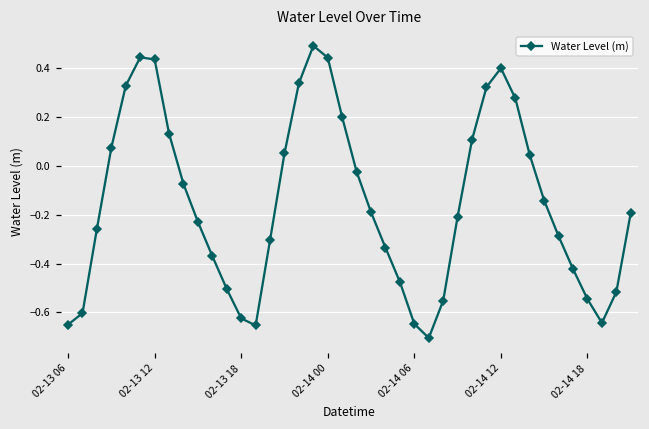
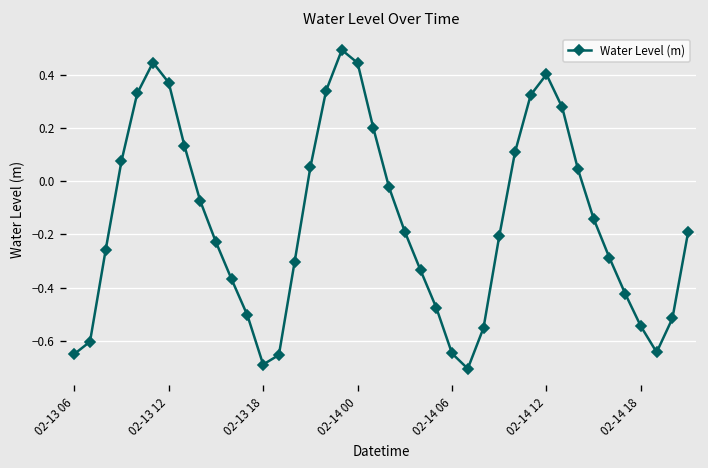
  {
    "02-13 06": -0.65,
-   "02-13 12": 0.44,
-   "02-13 18": -0.62,
+   "02-13 12": 0.37,
+   "02-13 18": -0.69,
    "02-14 00": 0.44,
    "02-14 06": -0.65,
    "02-14 12": 0.40,
    "02-14 18": -0.55
  }
